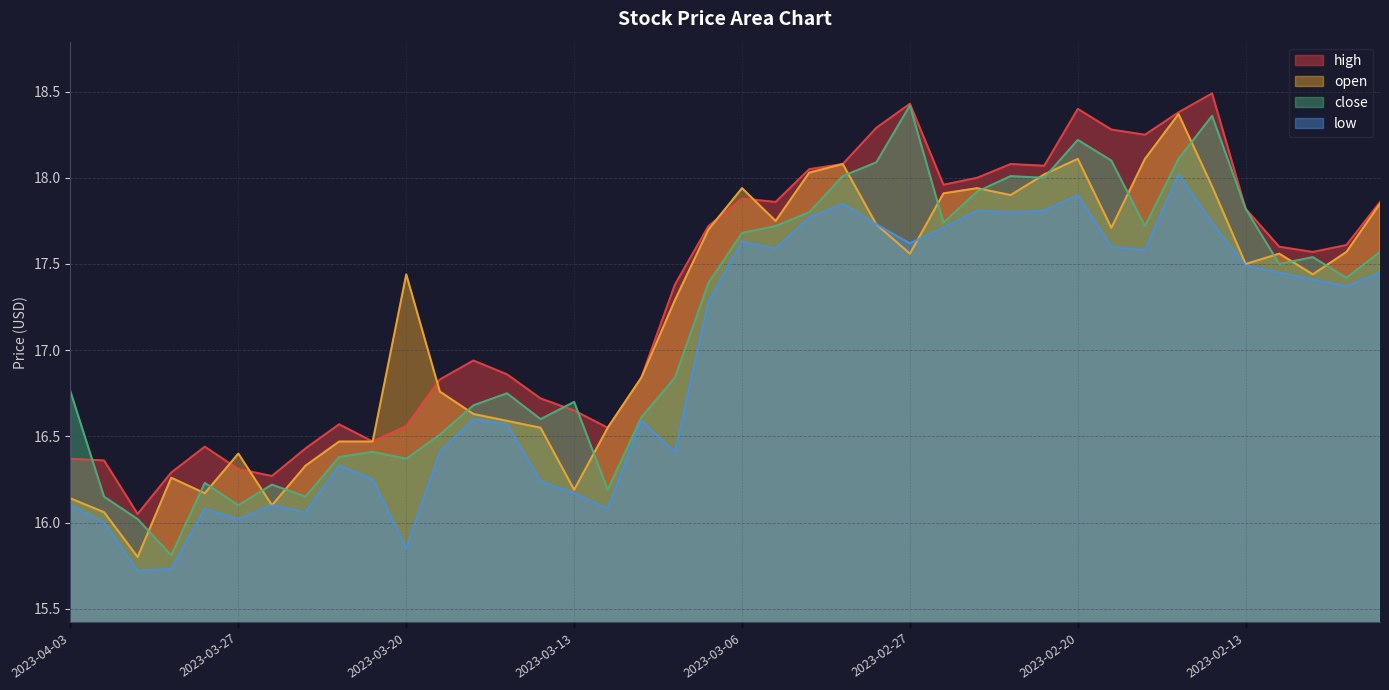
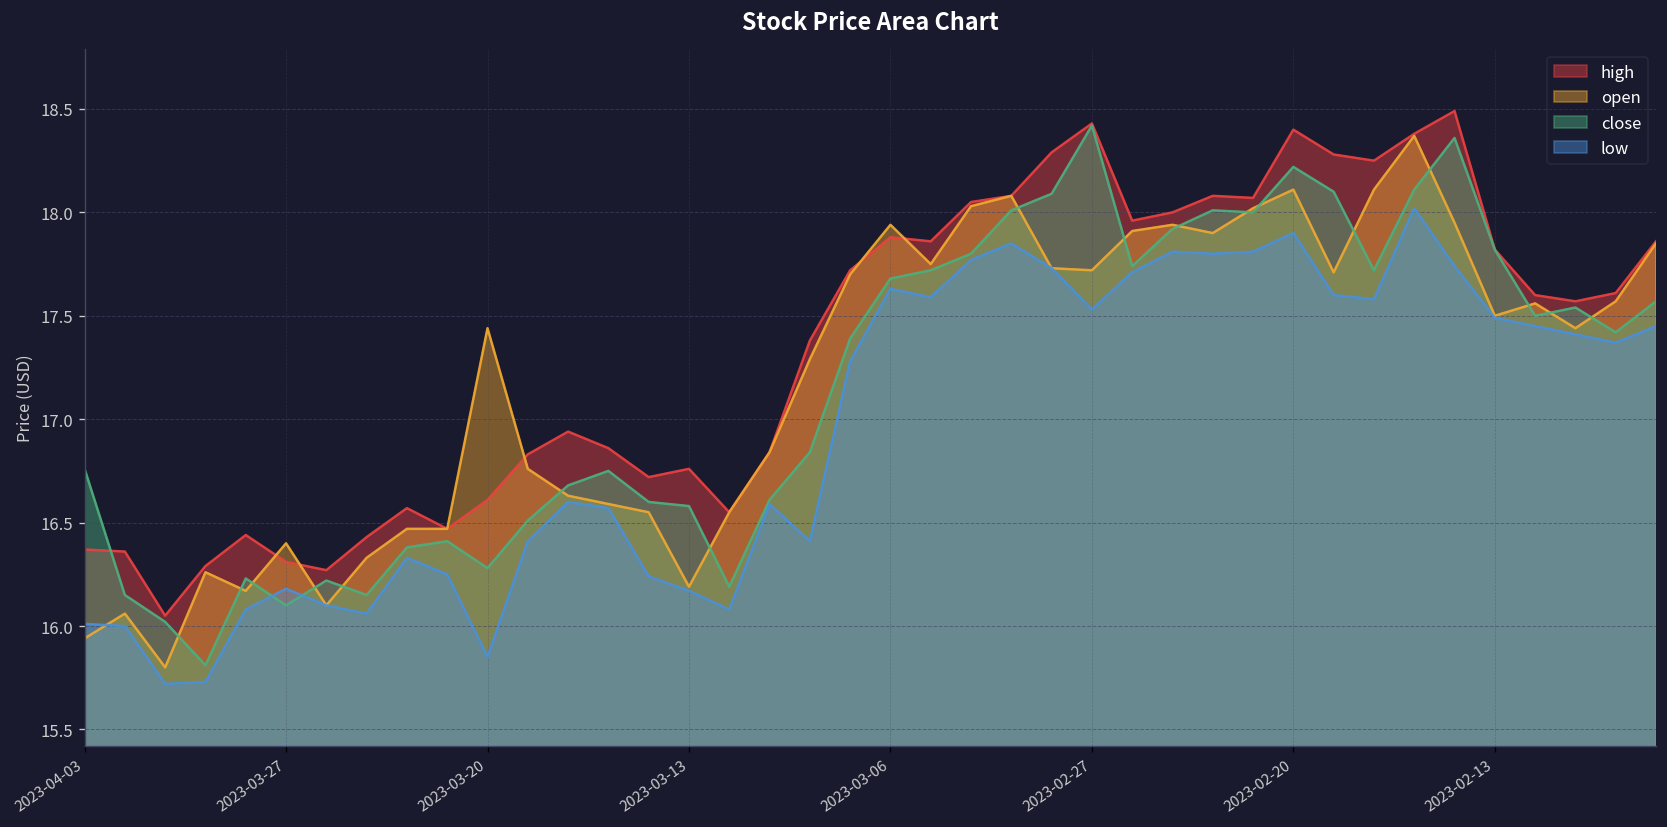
  {
    "high": {
      "2023-04-03": 16.37,
      "2023-03-27": 16.31,
-     "2023-03-20": 16.56,
-     "2023-03-13": 16.65,
+     "2023-03-20": 16.61,
+     "2023-03-13": 16.76,
      "2023-03-06": 17.88,
      "2023-02-20": 18.40
    },
    "open": {
-     "2023-04-03": 16.14,
+     "2023-04-03": 15.94,
      "2023-03-27": 16.40,
      "2023-03-20": 17.44,
      "2023-03-13": 16.19,
      "2023-03-06": 17.94,
-     "2023-02-27": 17.56,
+     "2023-02-27": 17.72,
      "2023-02-20": 18.11
    },
    "close": {
      "2023-04-03": 16.76,
      "2023-03-27": 16.10,
-     "2023-03-20": 16.37,
-     "2023-03-13": 16.70,
+     "2023-03-20": 16.28,
+     "2023-03-13": 16.58,
      "2023-03-06": 17.68,
      "2023-02-20": 18.22
    },
    "low": {
-     "2023-04-03": 16.10,
-     "2023-03-27": 16.02,
+     "2023-04-03": 16.01,
+     "2023-03-27": 16.18,
      "2023-03-20": 15.85,
      "2023-03-13": 16.17,
      "2023-03-06": 17.63,
-     "2023-02-27": 17.62,
+     "2023-02-27": 17.53,
      "2023-02-20": 17.90
    }
  }
